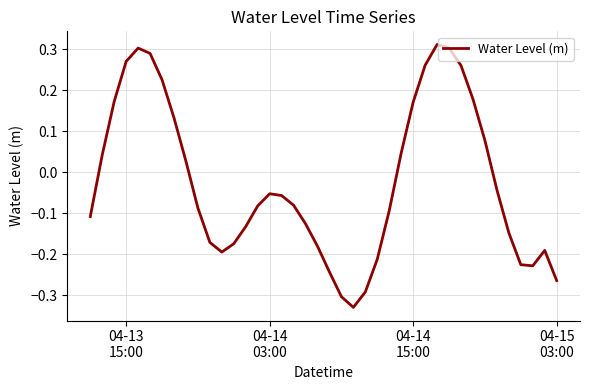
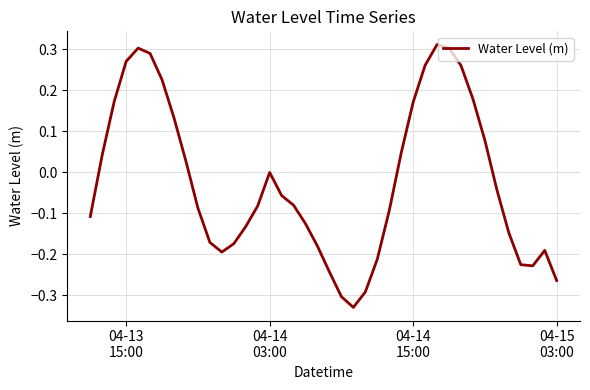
  {
    "04-13 15:00": 0.27,
-   "04-14 03:00": -0.05,
+   "04-14 03:00": 0.00,
    "04-14 15:00": 0.17,
    "04-15 03:00": -0.26
  }
